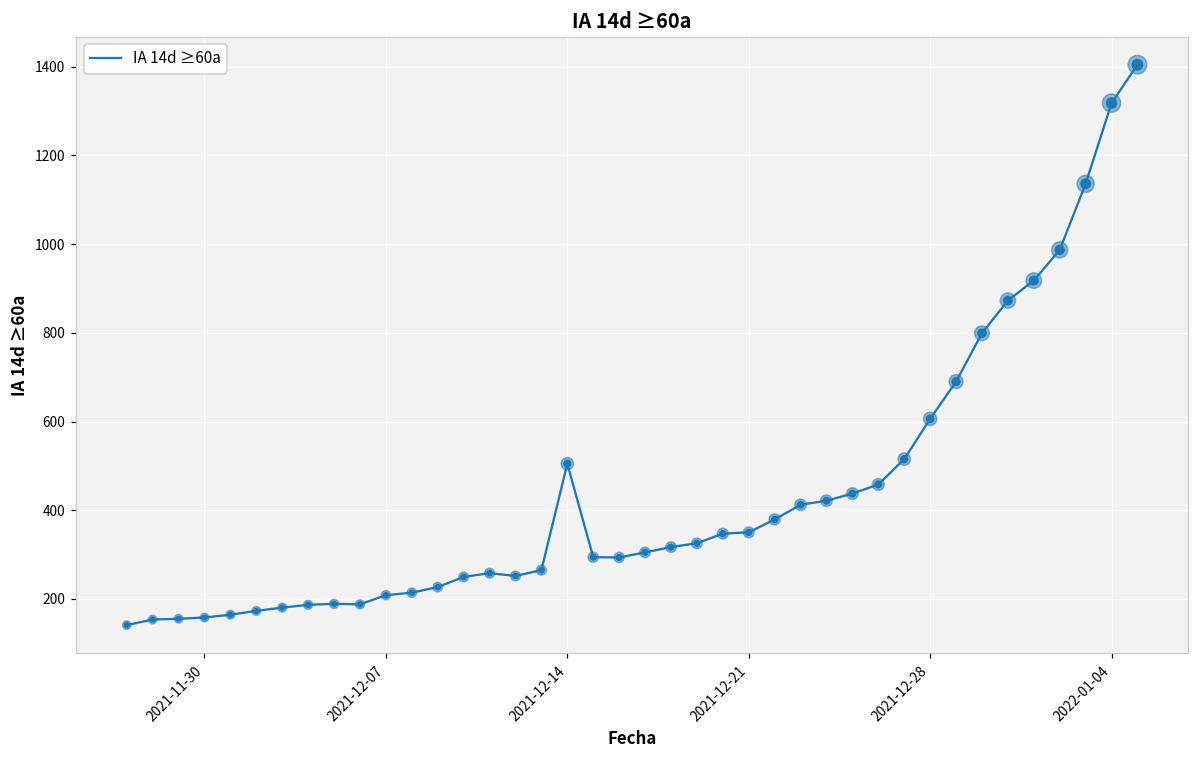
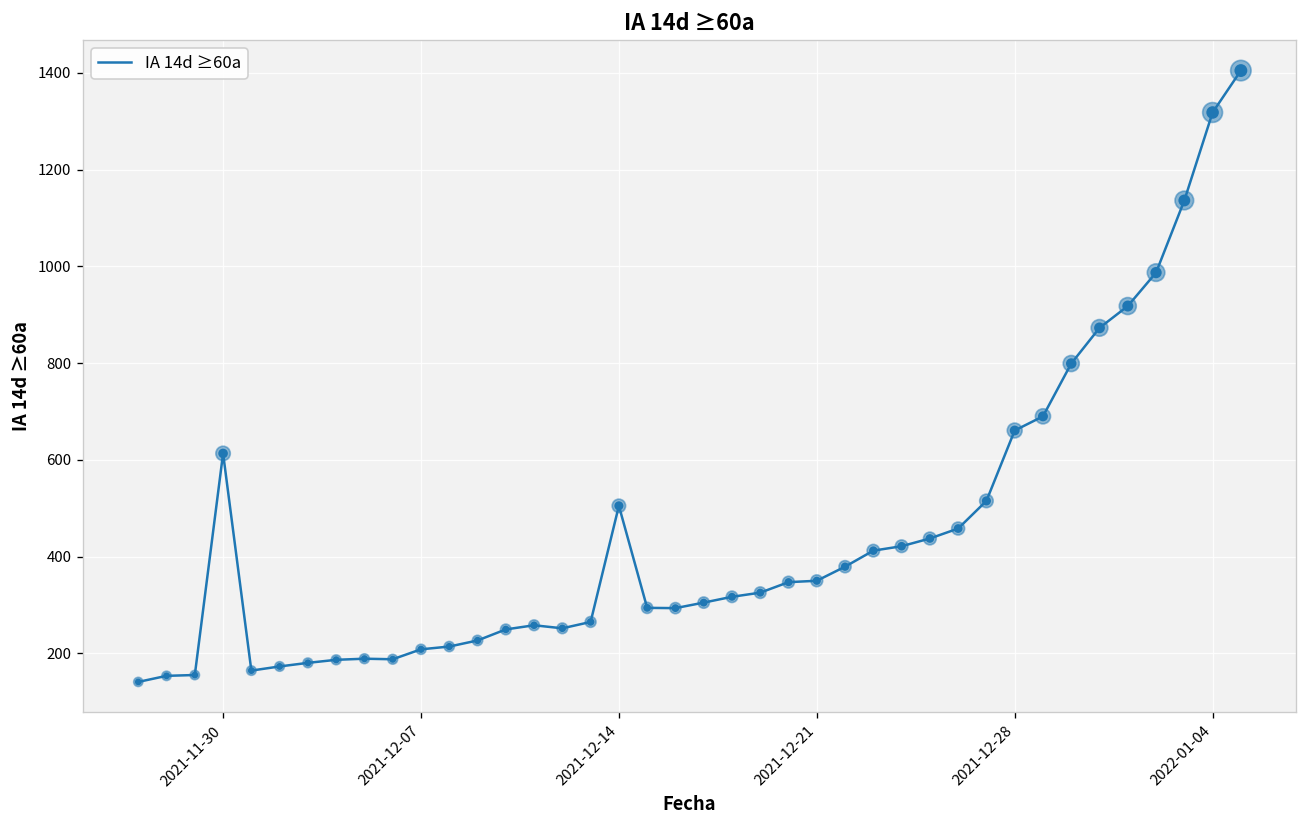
  {
-   "2021-11-30": 160,
+   "2021-11-30": 610,
    "2021-12-07": 210,
    "2021-12-14": 500,
    "2021-12-21": 350,
-   "2021-12-28": 610,
+   "2021-12-28": 660,
    "2022-01-04": 1320
  }
